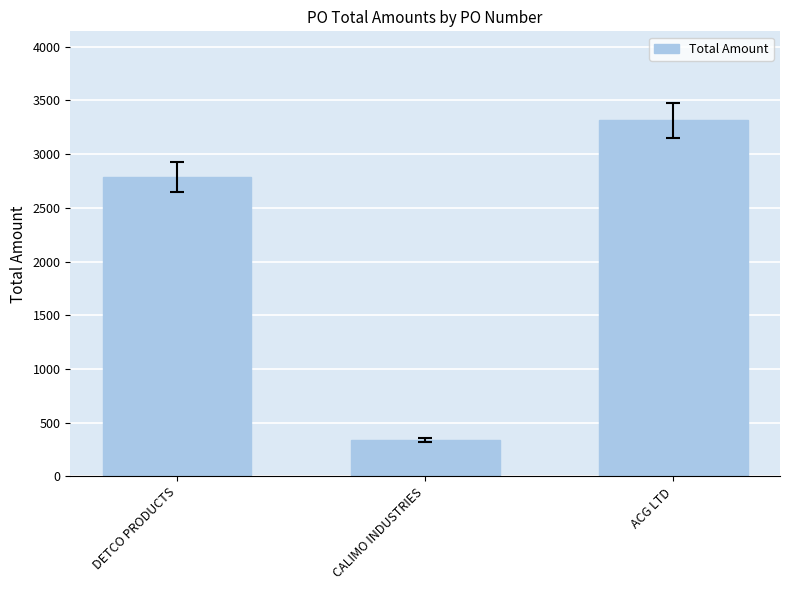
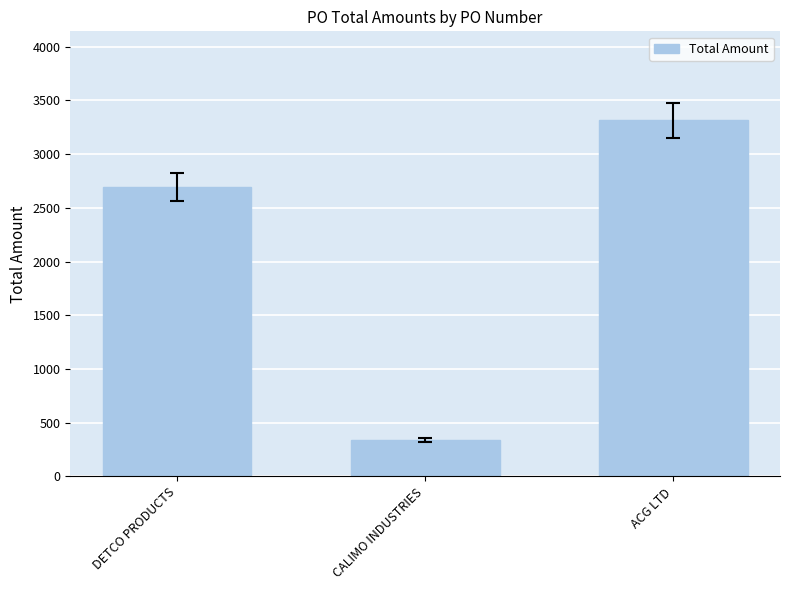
  {
    "Total Amount": {
-     "DETCO PRODUCTS": 2780,
+     "DETCO PRODUCTS": 2690,
      "CALIMO INDUSTRIES": 340,
      "ACG LTD": 3310
    }
  }
